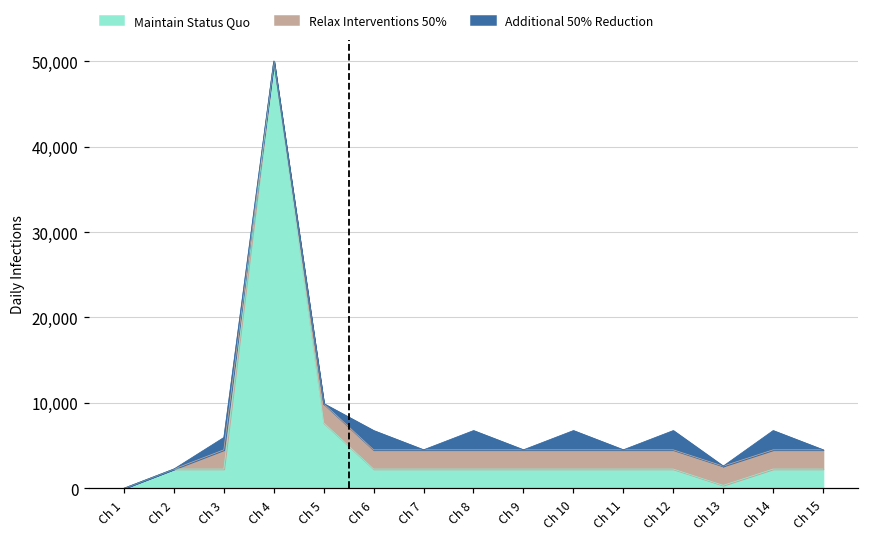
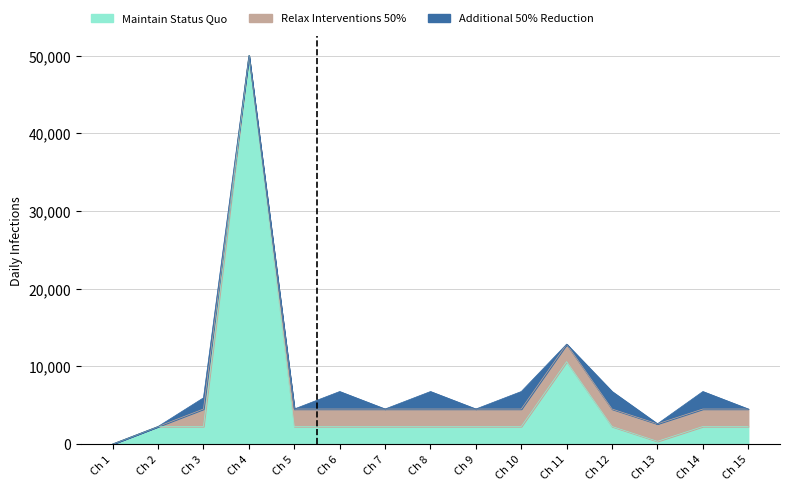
  {
    "Maintain Status Quo": {
      "Ch 3": "2,000",
-     "Ch 5": "8,000",
+     "Ch 5": "2,000",
      "Ch 6": "2,000",
      "Ch 7": "2,000",
      "Ch 8": "2,000",
      "Ch 9": "2,000",
      "Ch 10": "2,000",
-     "Ch 11": "2,000",
+     "Ch 11": "11,000",
      "Ch 12": "2,000",
      "Ch 13": "0",
      "Ch 14": "2,000",
      "Ch 15": "2,000"
    },
    "Relax Interventions 50%": {
      "Ch 3": "5,000",
      "Ch 6": "5,000",
      "Ch 8": "5,000",
      "Ch 10": "5,000",
      "Ch 12": "5,000",
      "Ch 14": "5,000"
    },
    "Additional 50% Reduction": {
      "Ch 3": "1,000",
      "Ch 6": "2,000",
      "Ch 8": "2,000",
      "Ch 10": "2,000",
      "Ch 12": "2,000",
      "Ch 14": "2,000"
    }
  }
